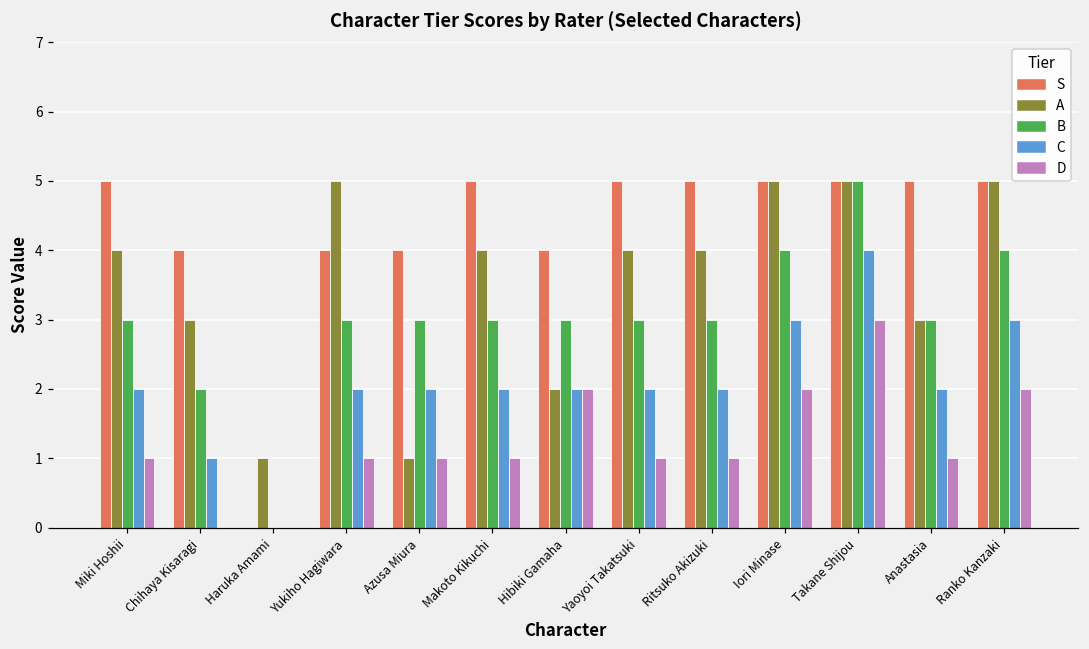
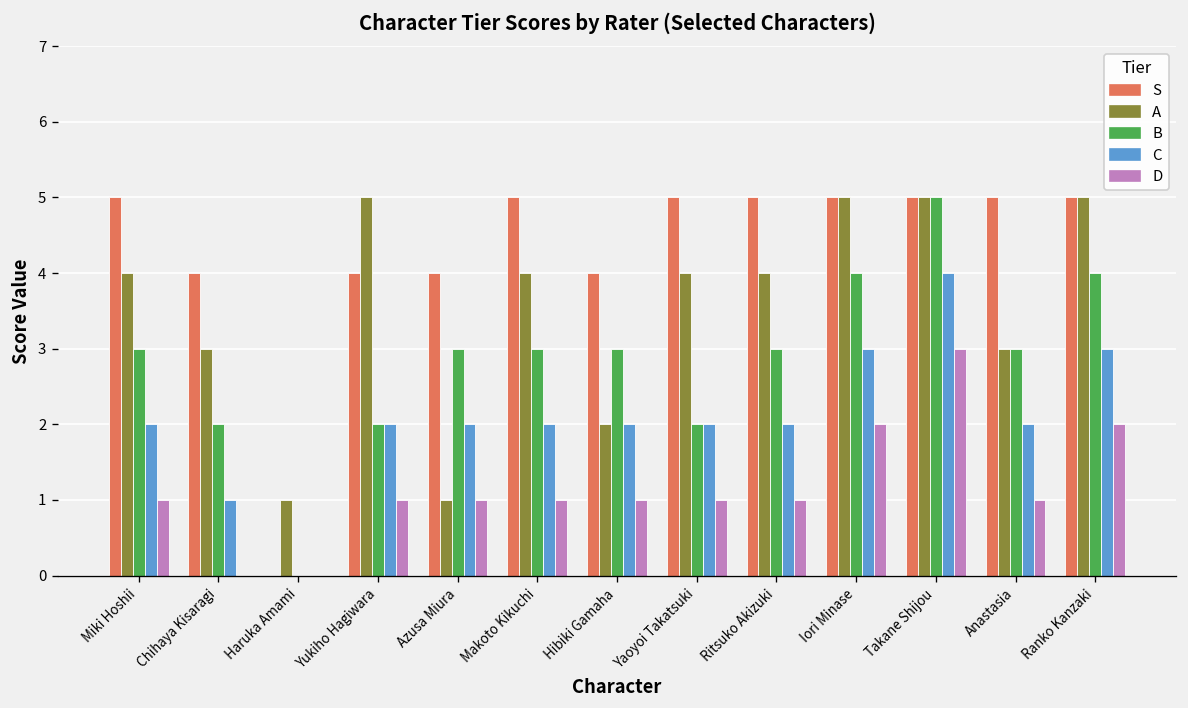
  {
    "S": {
      "Miki Hoshii": 5,
      "Chihaya Kisaragi": 4,
      "Haruka Amami": 0,
      "Yukiho Hagiwara": 4,
      "Azusa Miura": 4,
      "Makoto Kikuchi": 5,
      "Hibiki Gamaha": 4,
      "Yaoyoi Takatsuki": 5,
      "Ritsuko Akizuki": 5,
      "Iori Minase": 5,
      "Takane Shijou": 5,
      "Anastasia": 5,
      "Ranko Kanzaki": 5
    },
    "A": {
      "Miki Hoshii": 4,
      "Chihaya Kisaragi": 3,
      "Haruka Amami": 1,
      "Yukiho Hagiwara": 5,
      "Azusa Miura": 1,
      "Makoto Kikuchi": 4,
      "Hibiki Gamaha": 2,
      "Yaoyoi Takatsuki": 4,
      "Ritsuko Akizuki": 4,
      "Iori Minase": 5,
      "Takane Shijou": 5,
      "Anastasia": 3,
      "Ranko Kanzaki": 5
    },
    "B": {
      "Miki Hoshii": 3,
      "Chihaya Kisaragi": 2,
      "Haruka Amami": 0,
-     "Yukiho Hagiwara": 3,
+     "Yukiho Hagiwara": 2,
      "Azusa Miura": 3,
      "Makoto Kikuchi": 3,
      "Hibiki Gamaha": 3,
-     "Yaoyoi Takatsuki": 3,
+     "Yaoyoi Takatsuki": 2,
      "Ritsuko Akizuki": 3,
      "Iori Minase": 4,
      "Takane Shijou": 5,
      "Anastasia": 3,
      "Ranko Kanzaki": 4
    },
    "C": {
      "Miki Hoshii": 2,
      "Chihaya Kisaragi": 1,
      "Haruka Amami": 0,
      "Yukiho Hagiwara": 2,
      "Azusa Miura": 2,
      "Makoto Kikuchi": 2,
      "Hibiki Gamaha": 2,
      "Yaoyoi Takatsuki": 2,
      "Ritsuko Akizuki": 2,
      "Iori Minase": 3,
      "Takane Shijou": 4,
      "Anastasia": 2,
      "Ranko Kanzaki": 3
    },
    "D": {
      "Miki Hoshii": 1,
      "Chihaya Kisaragi": 0,
      "Haruka Amami": 0,
      "Yukiho Hagiwara": 1,
      "Azusa Miura": 1,
      "Makoto Kikuchi": 1,
-     "Hibiki Gamaha": 2,
+     "Hibiki Gamaha": 1,
      "Yaoyoi Takatsuki": 1,
      "Ritsuko Akizuki": 1,
      "Iori Minase": 2,
      "Takane Shijou": 3,
      "Anastasia": 1,
      "Ranko Kanzaki": 2
    }
  }
